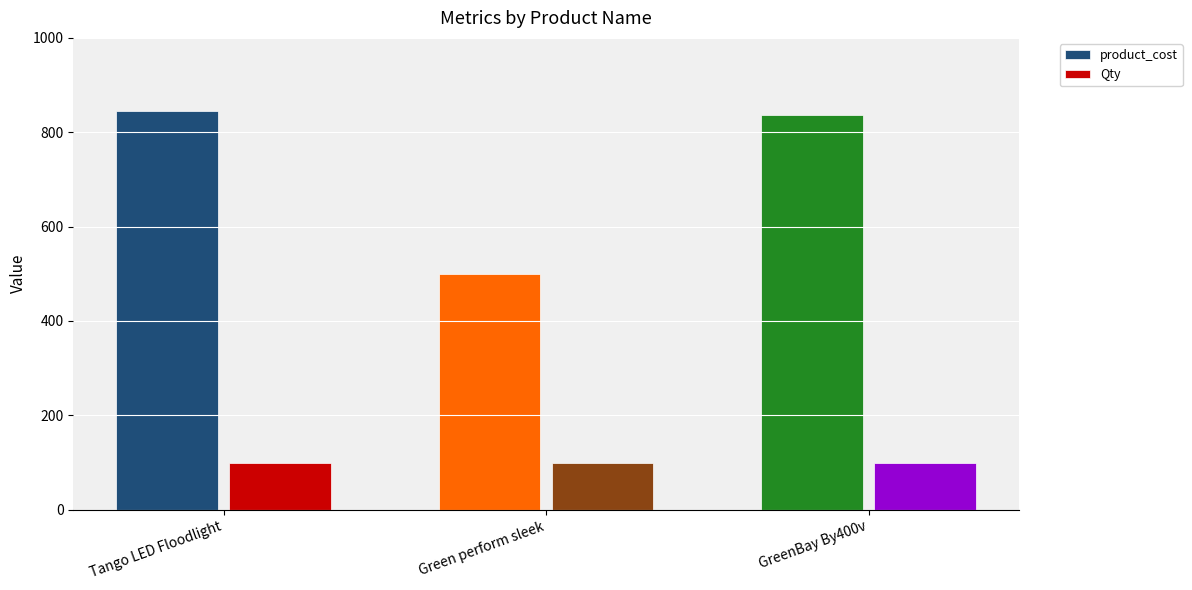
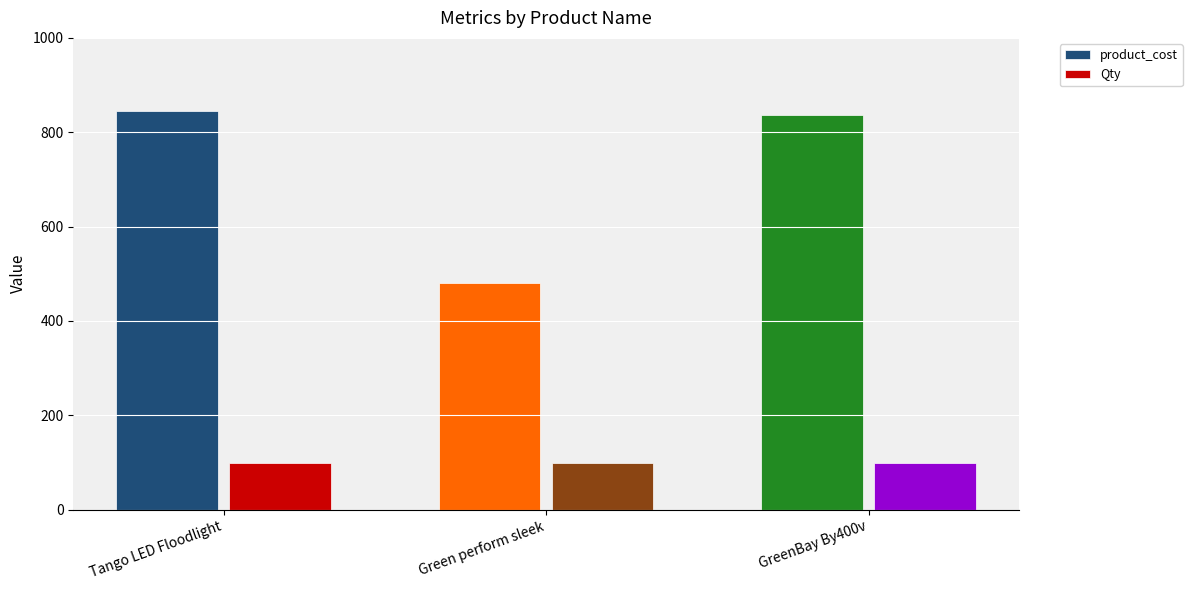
  {
    "product_cost": {
      "Tango LED Floodlight": 850,
-     "Green perform sleek": 500,
+     "Green perform sleek": 480,
      "GreenBay By400v": 840
    },
    "Qty": {
      "Tango LED Floodlight": 100,
      "Green perform sleek": 100,
      "GreenBay By400v": 100
    }
  }
